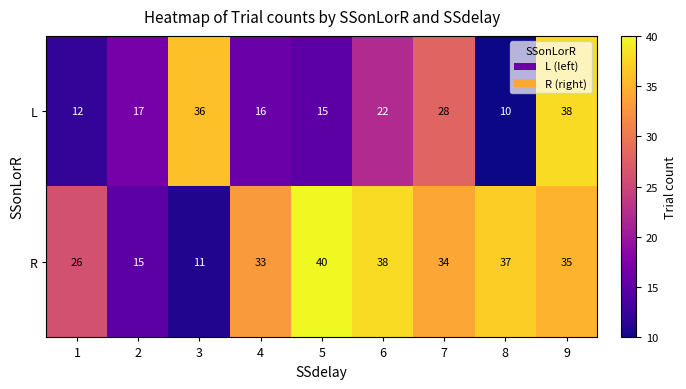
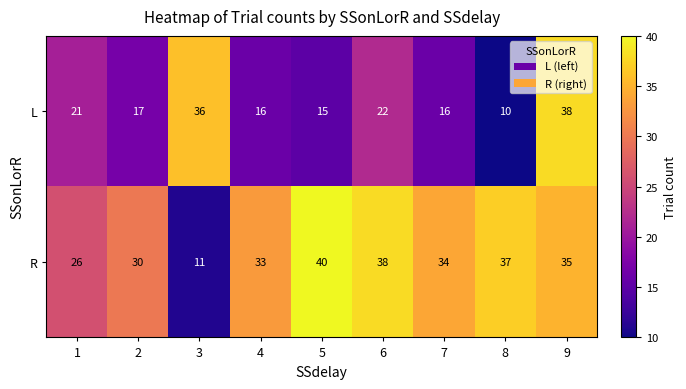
  {
    "L": {
-     "1": 12,
+     "1": 21,
      "2": 17,
      "3": 36,
      "4": 16,
      "5": 15,
      "6": 22,
-     "7": 28,
+     "7": 16,
      "8": 10,
      "9": 38
    },
    "R": {
      "1": 26,
-     "2": 15,
+     "2": 30,
      "3": 11,
      "4": 33,
      "5": 40,
      "6": 38,
      "7": 34,
      "8": 37,
      "9": 35
    }
  }
